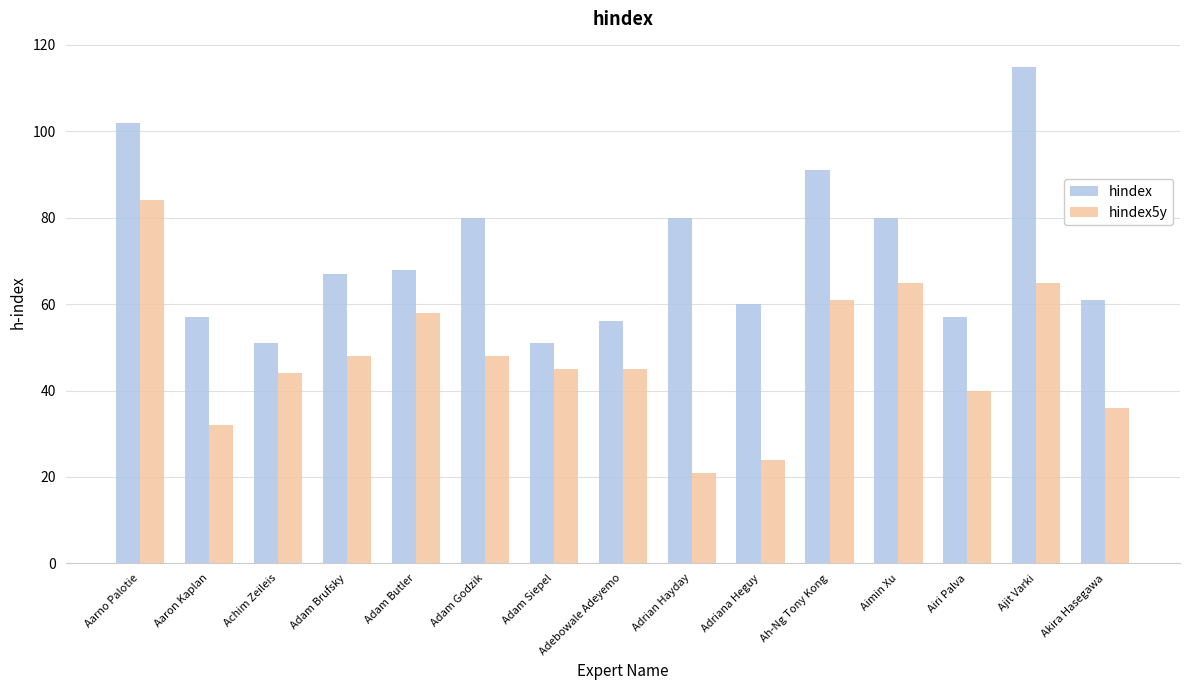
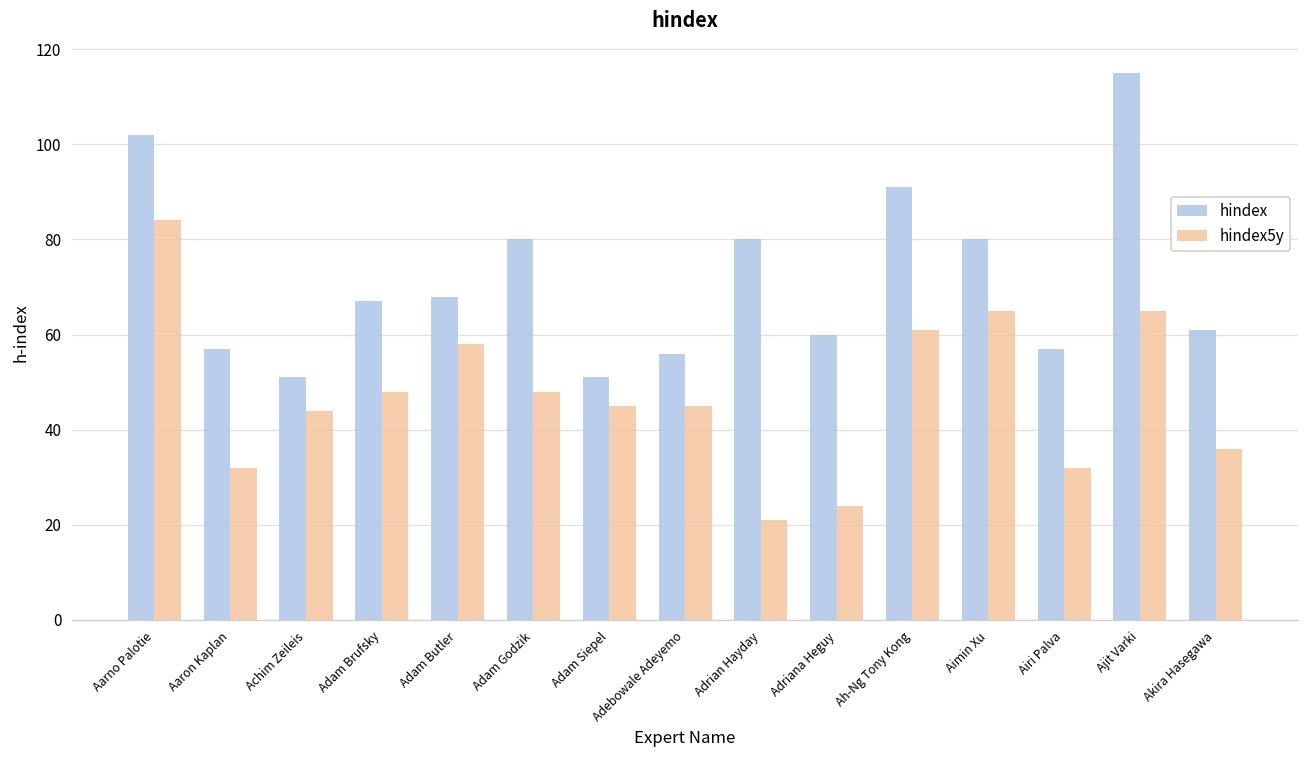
  {
    "hindex": {
      "Aarno Palotie": 102,
      "Aaron Kaplan": 57,
      "Achim Zeileis": 51,
      "Adam Brufsky": 67,
      "Adam Butler": 68,
      "Adam Godzik": 80,
      "Adam Siepel": 51,
      "Adebowale Adeyemo": 56,
      "Adrian Hayday": 80,
      "Adriana Heguy": 60,
      "Ah-Ng Tony Kong": 91,
      "Aimin Xu": 80,
      "Airi Palva": 57,
      "Ajit Varki": 115,
      "Akira Hasegawa": 61
    },
    "hindex5y": {
      "Aarno Palotie": 84,
      "Aaron Kaplan": 32,
      "Achim Zeileis": 44,
      "Adam Brufsky": 48,
      "Adam Butler": 58,
      "Adam Godzik": 48,
      "Adam Siepel": 45,
      "Adebowale Adeyemo": 45,
      "Adrian Hayday": 21,
      "Adriana Heguy": 24,
      "Ah-Ng Tony Kong": 61,
      "Aimin Xu": 65,
-     "Airi Palva": 40,
+     "Airi Palva": 32,
      "Ajit Varki": 65,
      "Akira Hasegawa": 36
    }
  }
